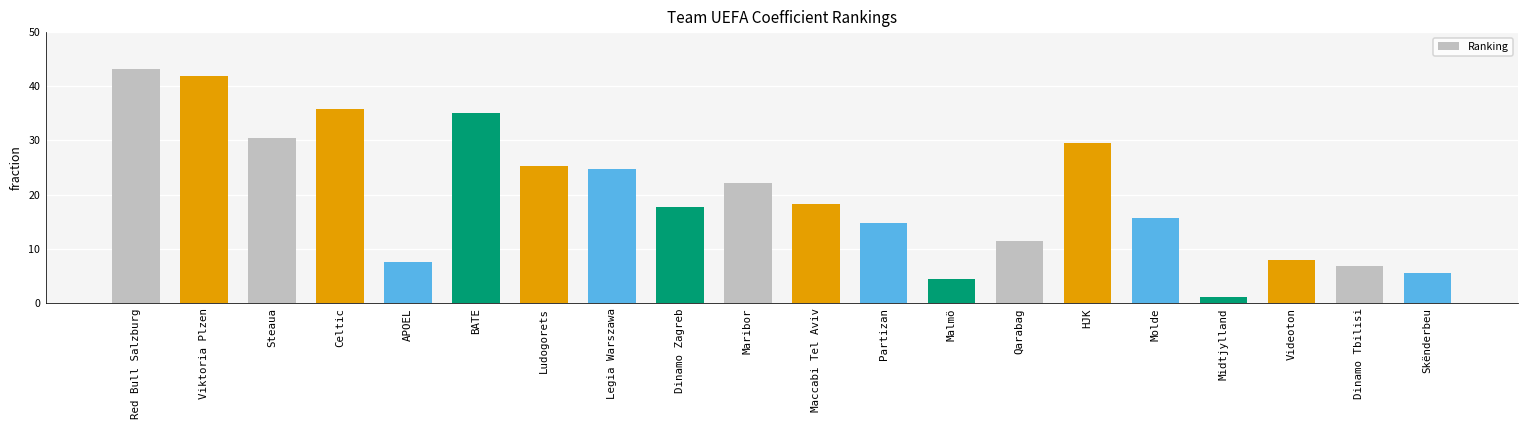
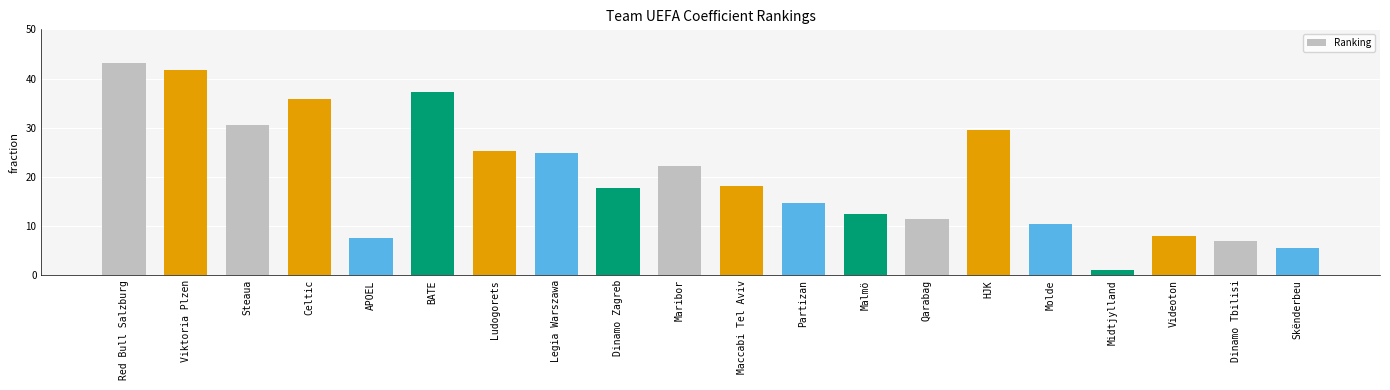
  {
    "Red Bull Salzburg": 43,
    "Viktoria Plzen": 42,
    "Steaua": 31,
    "Celtic": 36,
    "APOEL": 8,
-   "BATE": 35,
+   "BATE": 37,
    "Ludogorets": 25,
    "Legia Warszawa": 25,
    "Dinamo Zagreb": 18,
    "Maribor": 22,
    "Maccabi Tel Aviv": 18,
    "Partizan": 15,
-   "Malmö": 4,
+   "Malmö": 13,
    "Qarabag": 12,
    "HJK": 30,
-   "Molde": 16,
+   "Molde": 10,
    "Midtjylland": 1,
    "Videoton": 8,
    "Dinamo Tbilisi": 7,
    "Skënderbeu": 6
  }
